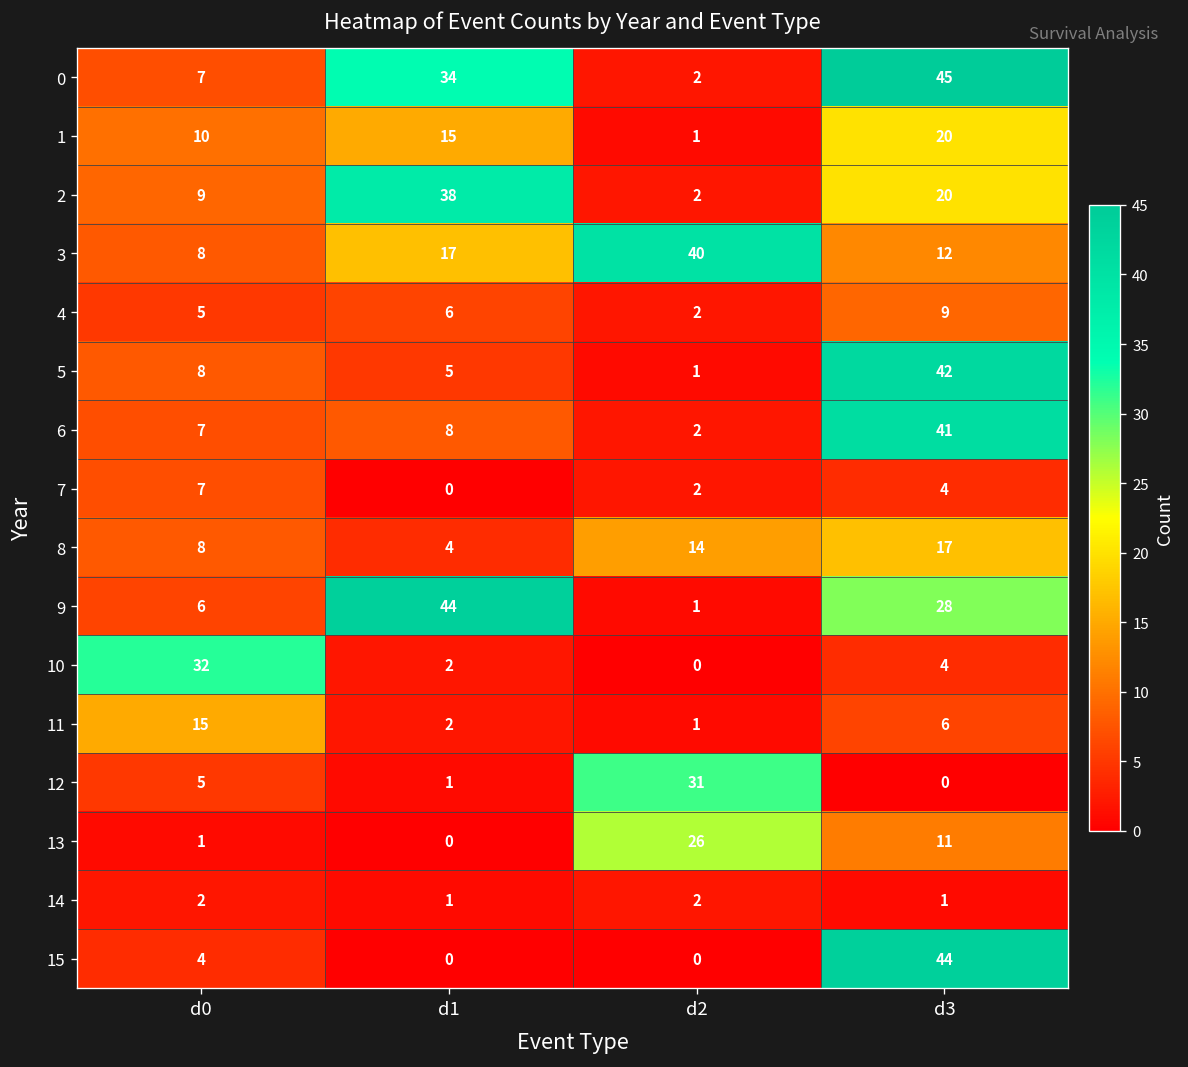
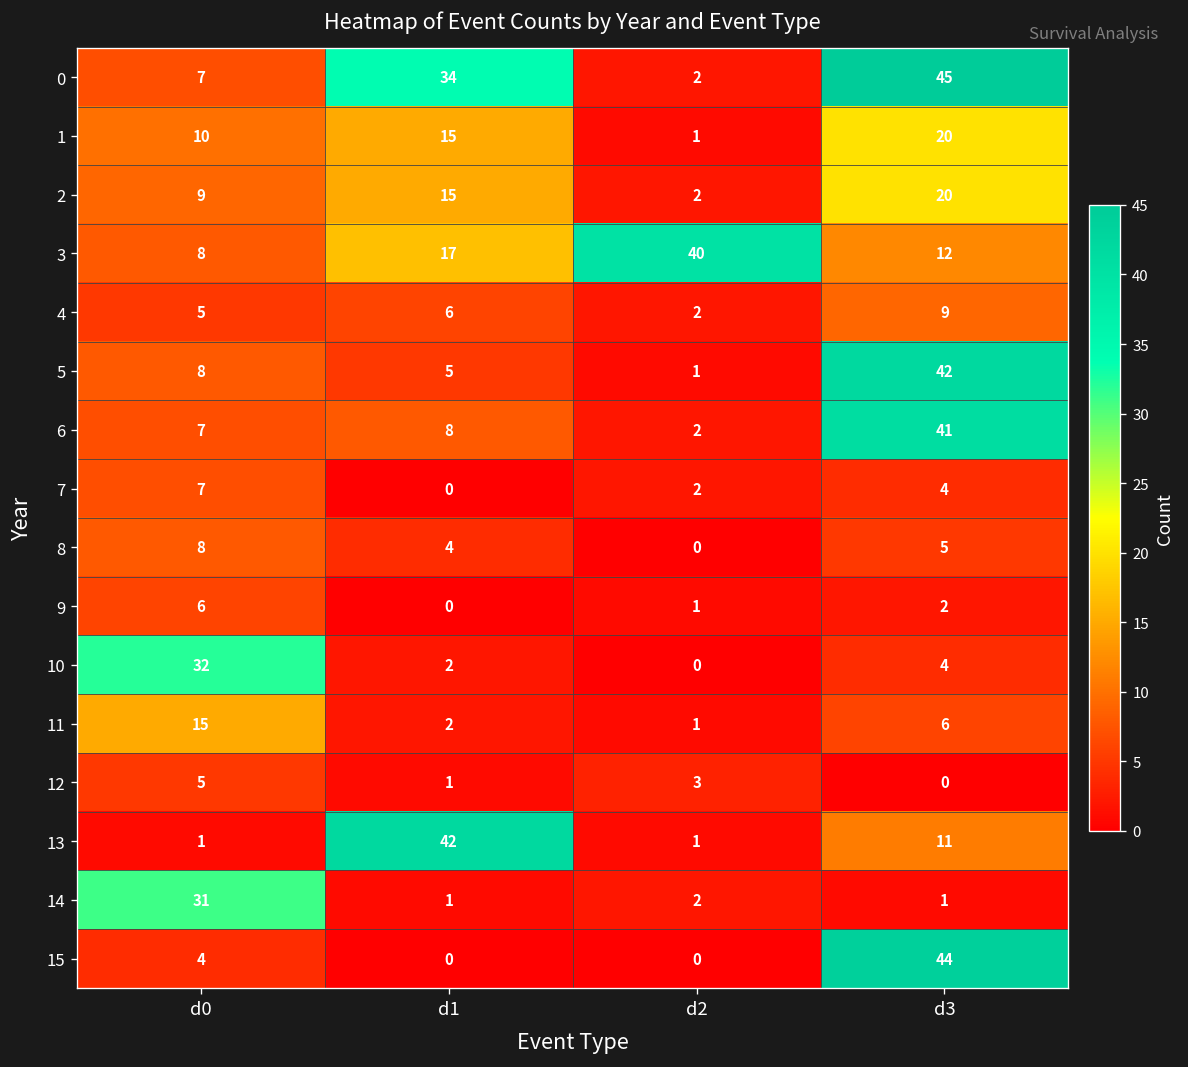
  {
    "0": {
      "d0": 7,
      "d1": 34,
      "d2": 2,
      "d3": 45
    },
    "1": {
      "d0": 10,
      "d1": 15,
      "d2": 1,
      "d3": 20
    },
    "2": {
      "d0": 9,
-     "d1": 38,
+     "d1": 15,
      "d2": 2,
      "d3": 20
    },
    "3": {
      "d0": 8,
      "d1": 17,
      "d2": 40,
      "d3": 12
    },
    "4": {
      "d0": 5,
      "d1": 6,
      "d2": 2,
      "d3": 9
    },
    "5": {
      "d0": 8,
      "d1": 5,
      "d2": 1,
      "d3": 42
    },
    "6": {
      "d0": 7,
      "d1": 8,
      "d2": 2,
      "d3": 41
    },
    "7": {
      "d0": 7,
      "d1": 0,
      "d2": 2,
      "d3": 4
    },
    "8": {
      "d0": 8,
      "d1": 4,
-     "d2": 14,
-     "d3": 17
+     "d2": 0,
+     "d3": 5
    },
    "9": {
      "d0": 6,
-     "d1": 44,
+     "d1": 0,
      "d2": 1,
-     "d3": 28
+     "d3": 2
    },
    "10": {
      "d0": 32,
      "d1": 2,
      "d2": 0,
      "d3": 4
    },
    "11": {
      "d0": 15,
      "d1": 2,
      "d2": 1,
      "d3": 6
    },
    "12": {
      "d0": 5,
      "d1": 1,
-     "d2": 31,
+     "d2": 3,
      "d3": 0
    },
    "13": {
      "d0": 1,
-     "d1": 0,
-     "d2": 26,
+     "d1": 42,
+     "d2": 1,
      "d3": 11
    },
    "14": {
-     "d0": 2,
+     "d0": 31,
      "d1": 1,
      "d2": 2,
      "d3": 1
    },
    "15": {
      "d0": 4,
      "d1": 0,
      "d2": 0,
      "d3": 44
    }
  }
